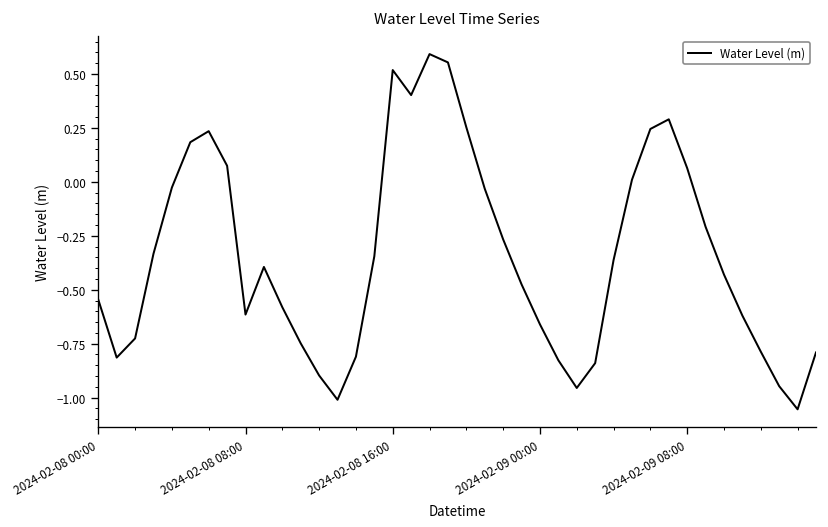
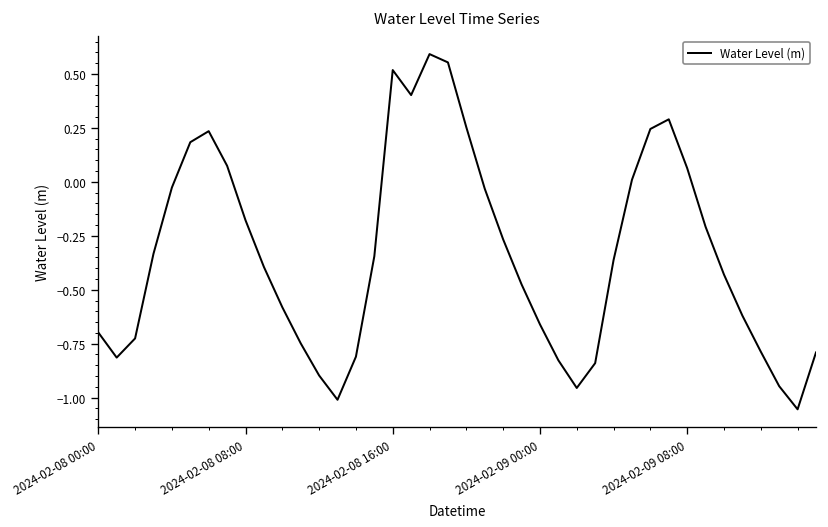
  {
-   "2024-02-08 00:00": -0.55,
-   "2024-02-08 08:00": -0.61,
+   "2024-02-08 00:00": -0.70,
+   "2024-02-08 08:00": -0.18,
    "2024-02-08 16:00": 0.52,
    "2024-02-09 00:00": -0.66,
    "2024-02-09 08:00": 0.06
  }
